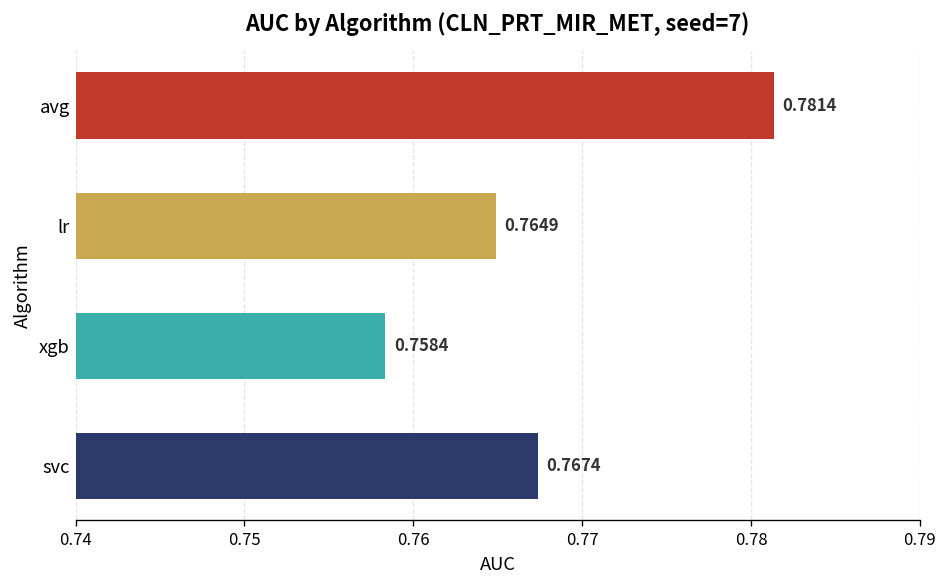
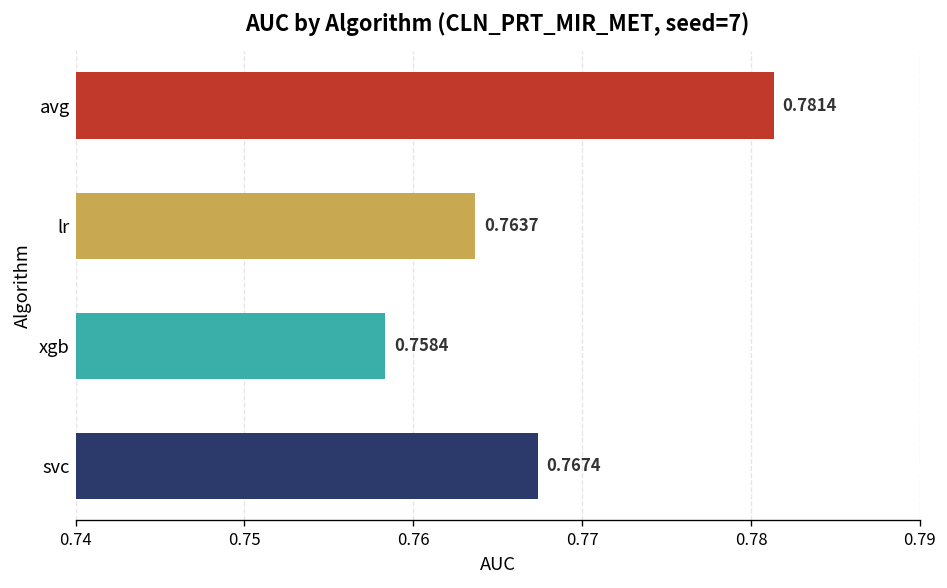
  {
    "avg": 0.7814,
-   "lr": 0.7649,
+   "lr": 0.7637,
    "xgb": 0.7584,
    "svc": 0.7674
  }
